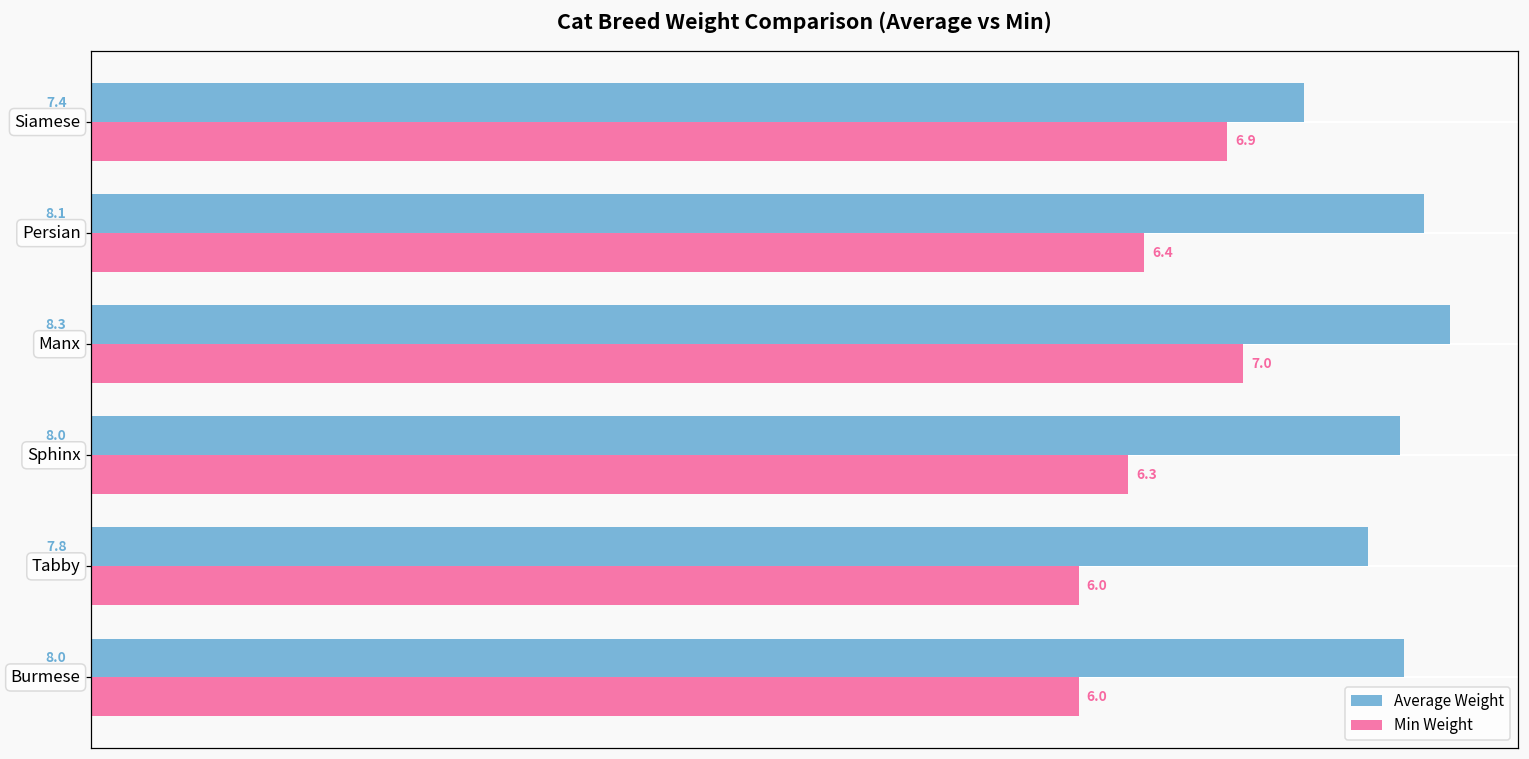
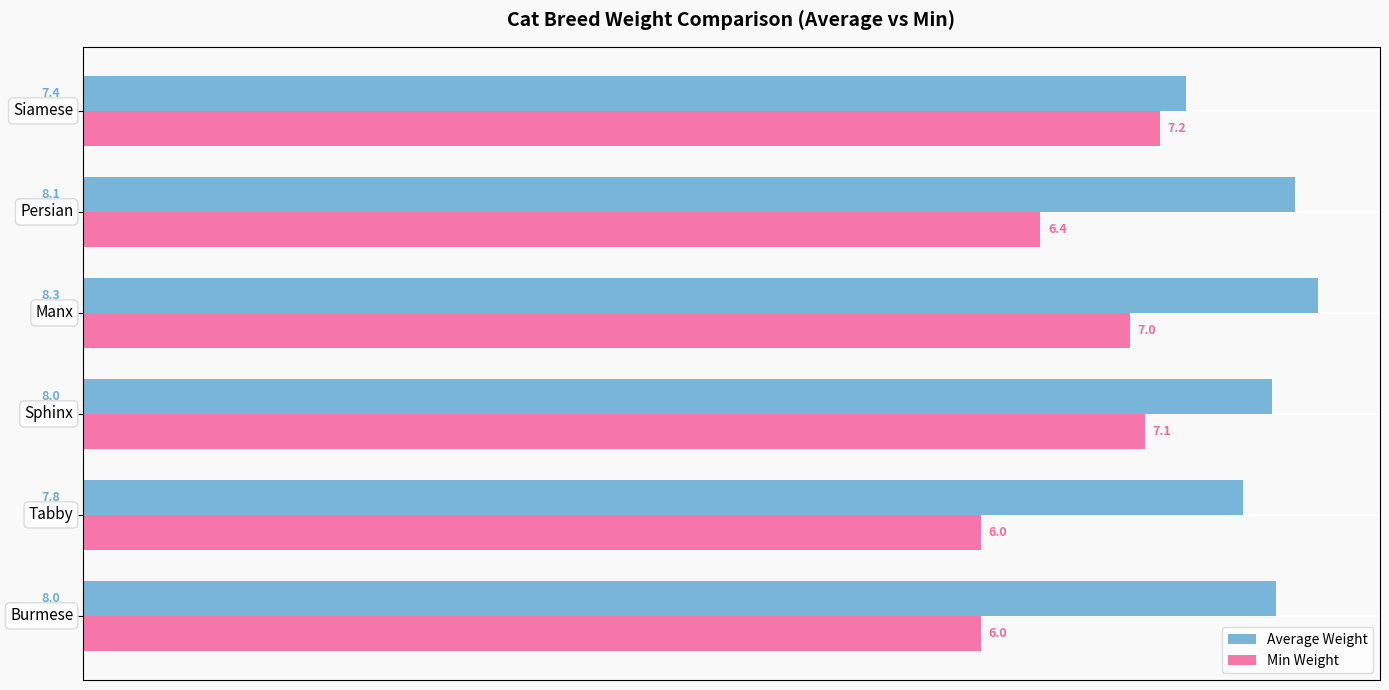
  {
    "Min Weight": {
-     "Siamese": 6.9,
+     "Siamese": 7.2,
      "Persian": 6.4,
      "Manx": 7.0,
-     "Sphinx": 6.3,
+     "Sphinx": 7.1,
      "Tabby": 6.0,
      "Burmese": 6.0
    }
  }
